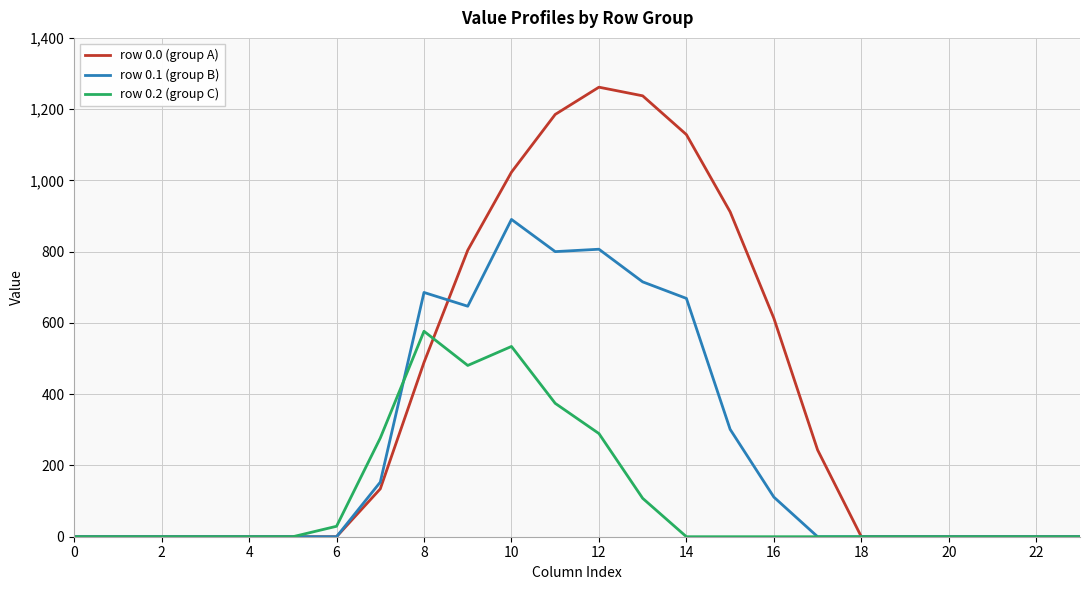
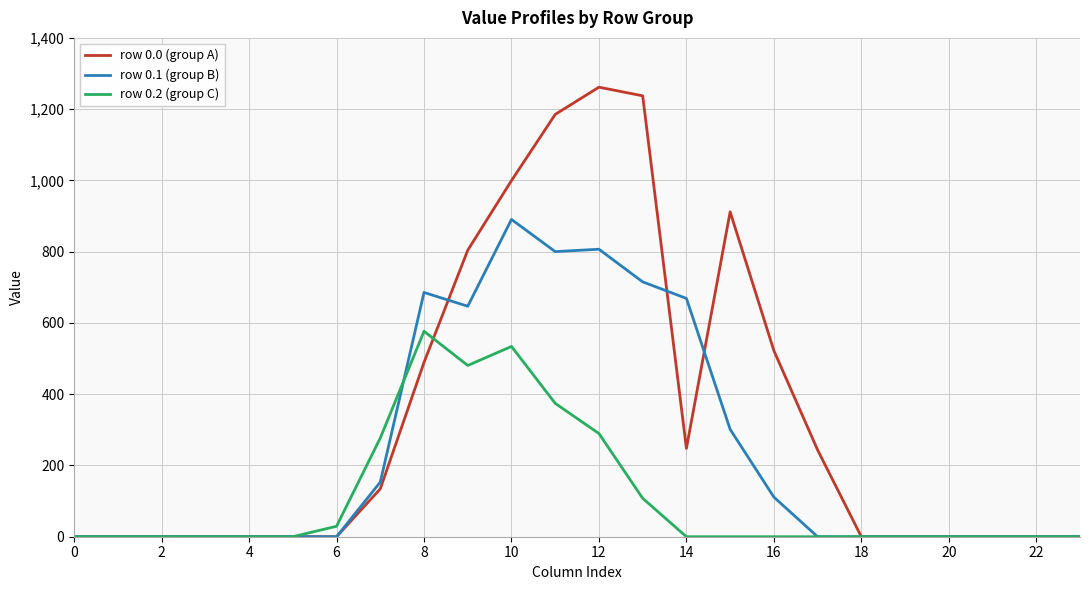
  {
    "row 0.0 (group A)": {
      "8": "490",
-     "10": "1,020",
+     "10": "1,000",
      "12": "1,260",
-     "14": "1,130",
-     "16": "610"
+     "14": "250",
+     "16": "520"
    },
    "row 0.1 (group B)": {
      "8": "690",
      "10": "890",
      "12": "810",
      "14": "670",
      "16": "110"
    },
    "row 0.2 (group C)": {
      "6": "30",
      "8": "580",
      "10": "530",
      "12": "290",
      "14": "0",
      "16": "0"
    }
  }
